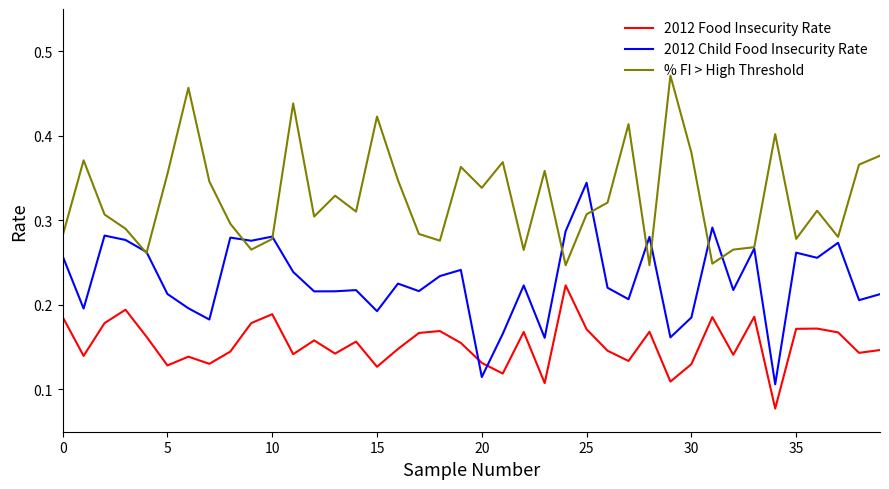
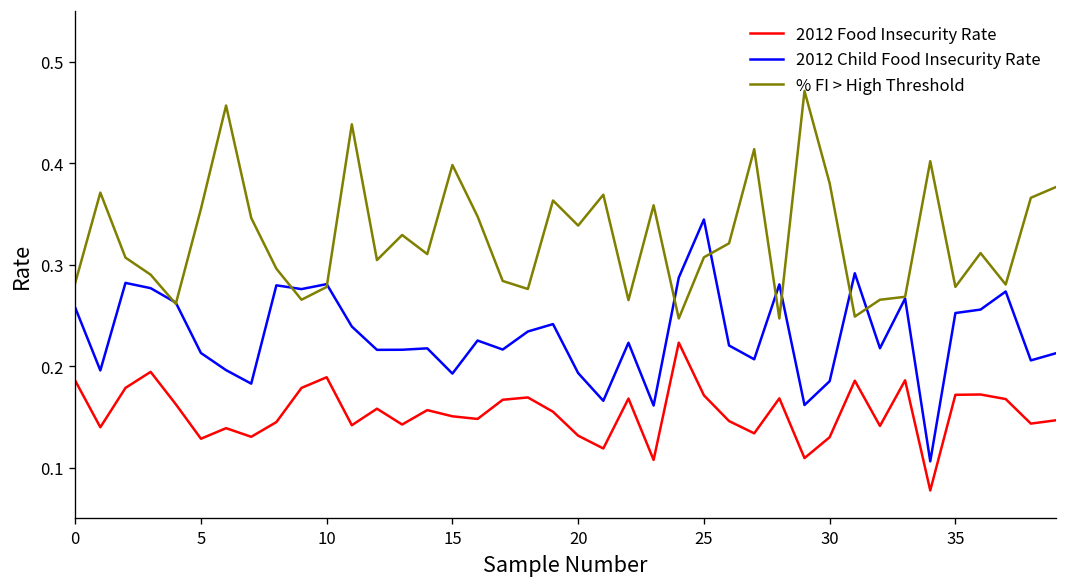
  {
    "2012 Food Insecurity Rate": {
      "0": 0.19,
      "5": 0.13,
      "10": 0.19,
-     "15": 0.13,
+     "15": 0.15,
      "20": 0.13,
      "25": 0.17,
      "30": 0.13,
      "35": 0.17
    },
    "2012 Child Food Insecurity Rate": {
      "0": 0.26,
      "5": 0.21,
      "15": 0.19,
-     "20": 0.11,
+     "20": 0.19,
      "25": 0.34,
      "30": 0.19,
-     "35": 0.26
+     "35": 0.25
    },
    "% FI > High Threshold": {
      "0": 0.28,
      "5": 0.35,
-     "15": 0.42,
+     "15": 0.40,
      "20": 0.34,
      "25": 0.31,
      "30": 0.38,
      "35": 0.28
    }
  }
